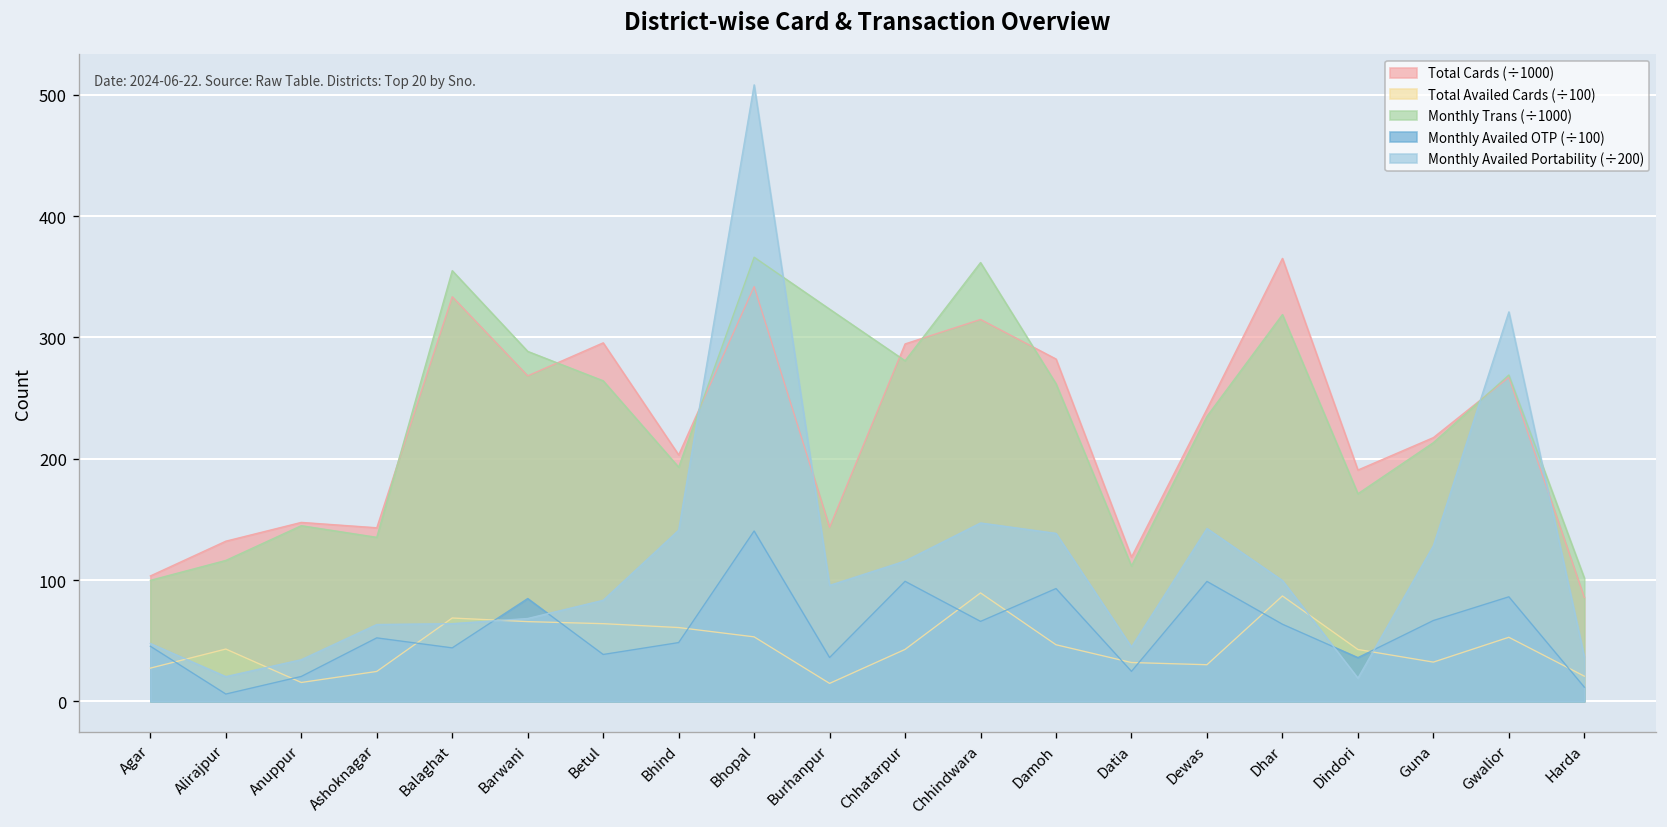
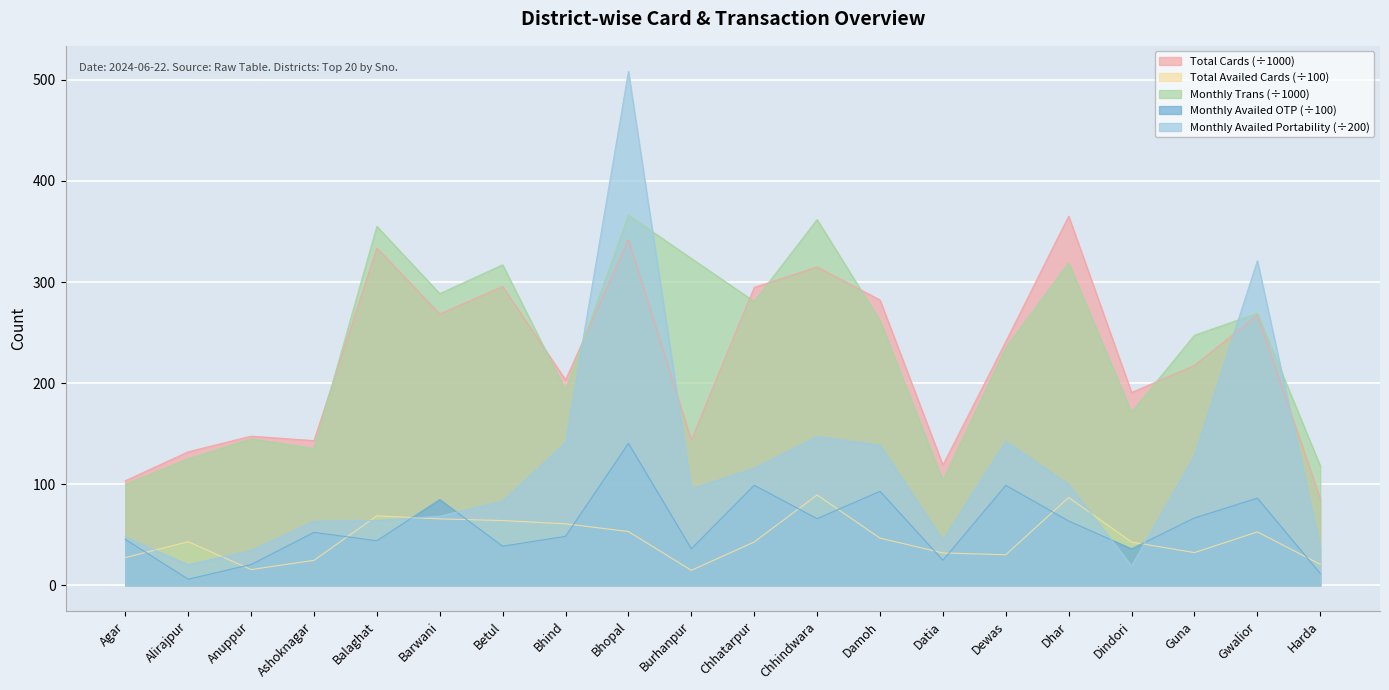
  {
    "Monthly Trans (÷1000)": {
      "Agar": 100,
-     "Alirajpur": 116,
+     "Alirajpur": 125,
      "Anuppur": 145,
      "Ashoknagar": 135,
      "Balaghat": 355,
      "Barwani": 289,
-     "Betul": 264,
+     "Betul": 317,
      "Bhind": 193,
      "Bhopal": 366,
      "Burhanpur": 323,
      "Chhatarpur": 281,
      "Chhindwara": 362,
      "Damoh": 262,
-     "Datia": 112,
+     "Datia": 104,
      "Dewas": 235,
      "Dhar": 319,
      "Dindori": 171,
-     "Guna": 213,
-     "Harda": 102
+     "Guna": 247,
+     "Harda": 118
    }
  }
